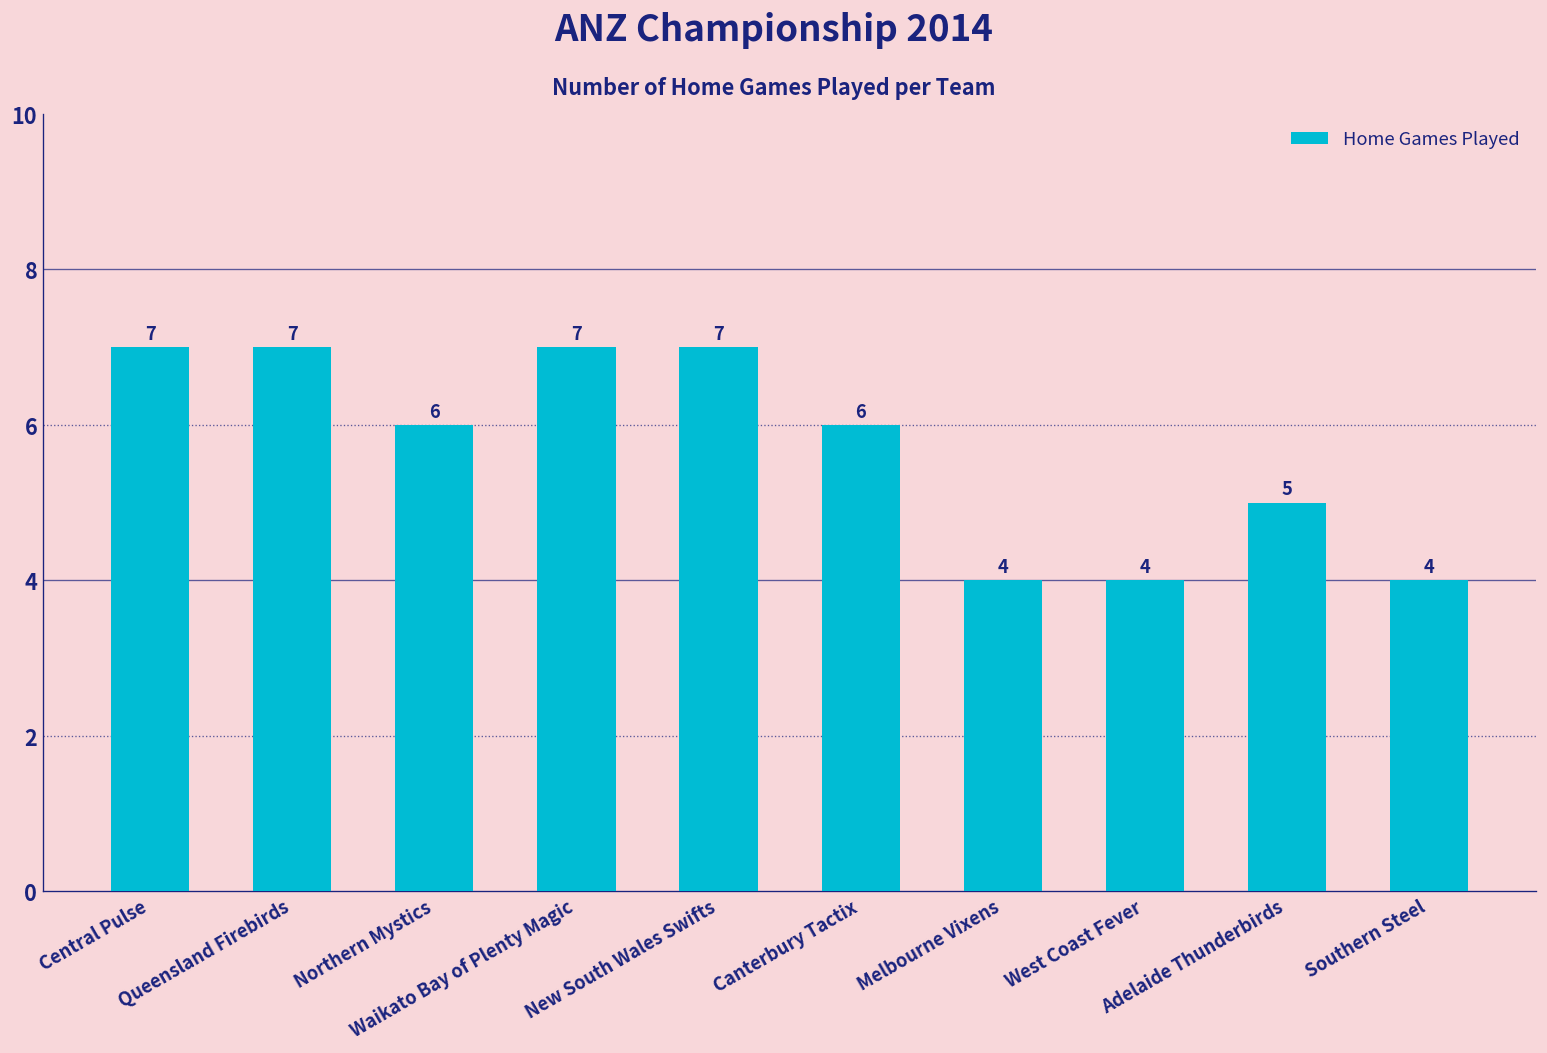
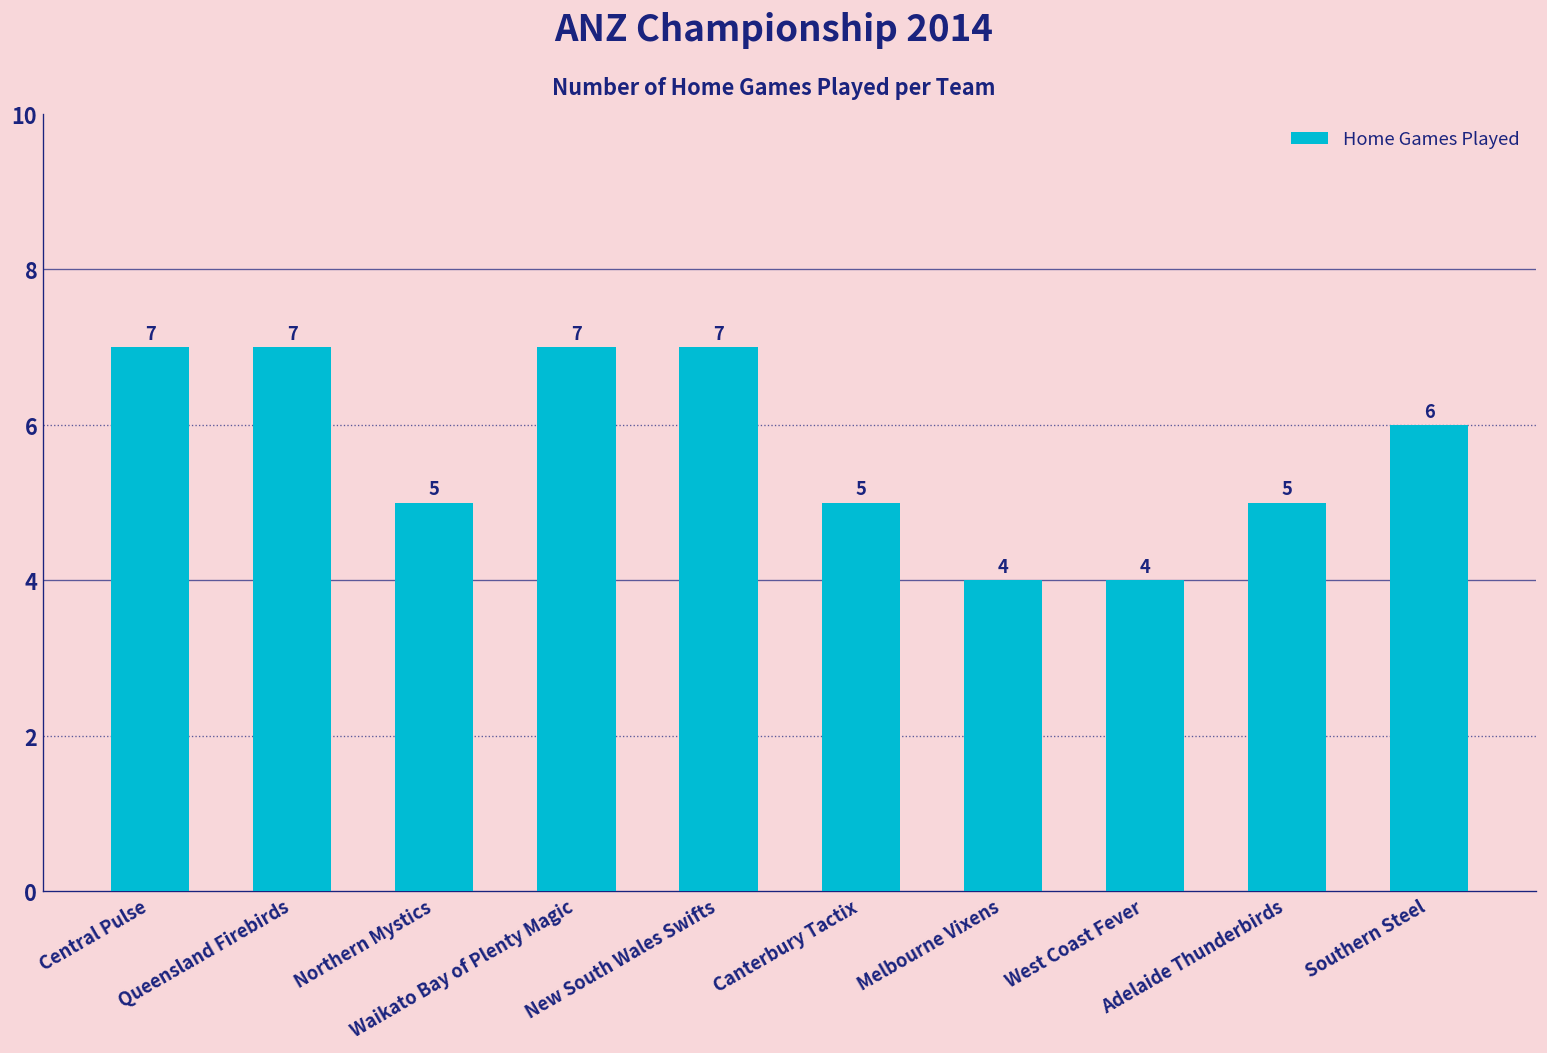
  {
    "Central Pulse": 7,
    "Queensland Firebirds": 7,
-   "Northern Mystics": 6,
+   "Northern Mystics": 5,
    "Waikato Bay of Plenty Magic": 7,
    "New South Wales Swifts": 7,
-   "Canterbury Tactix": 6,
+   "Canterbury Tactix": 5,
    "Melbourne Vixens": 4,
    "West Coast Fever": 4,
    "Adelaide Thunderbirds": 5,
-   "Southern Steel": 4
+   "Southern Steel": 6
  }
